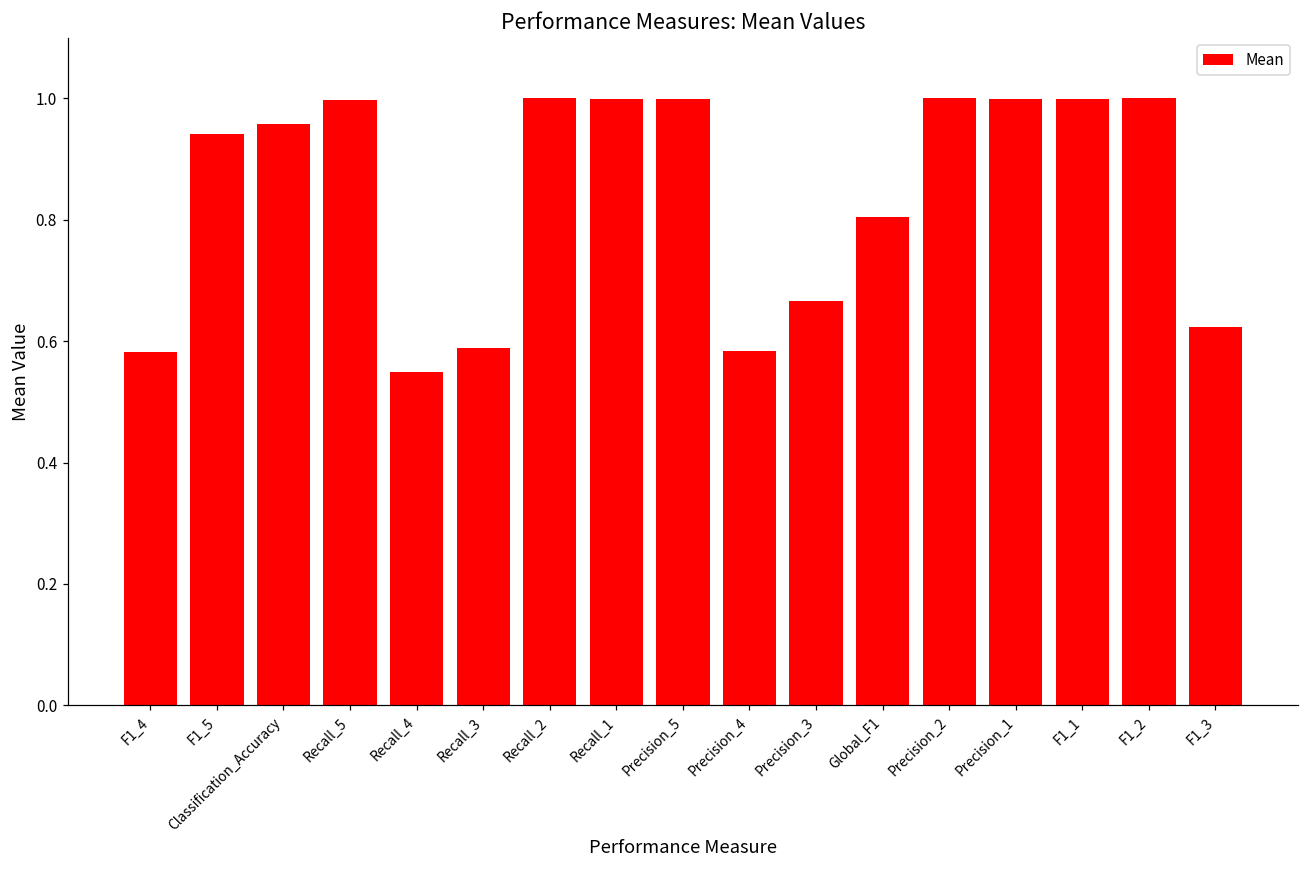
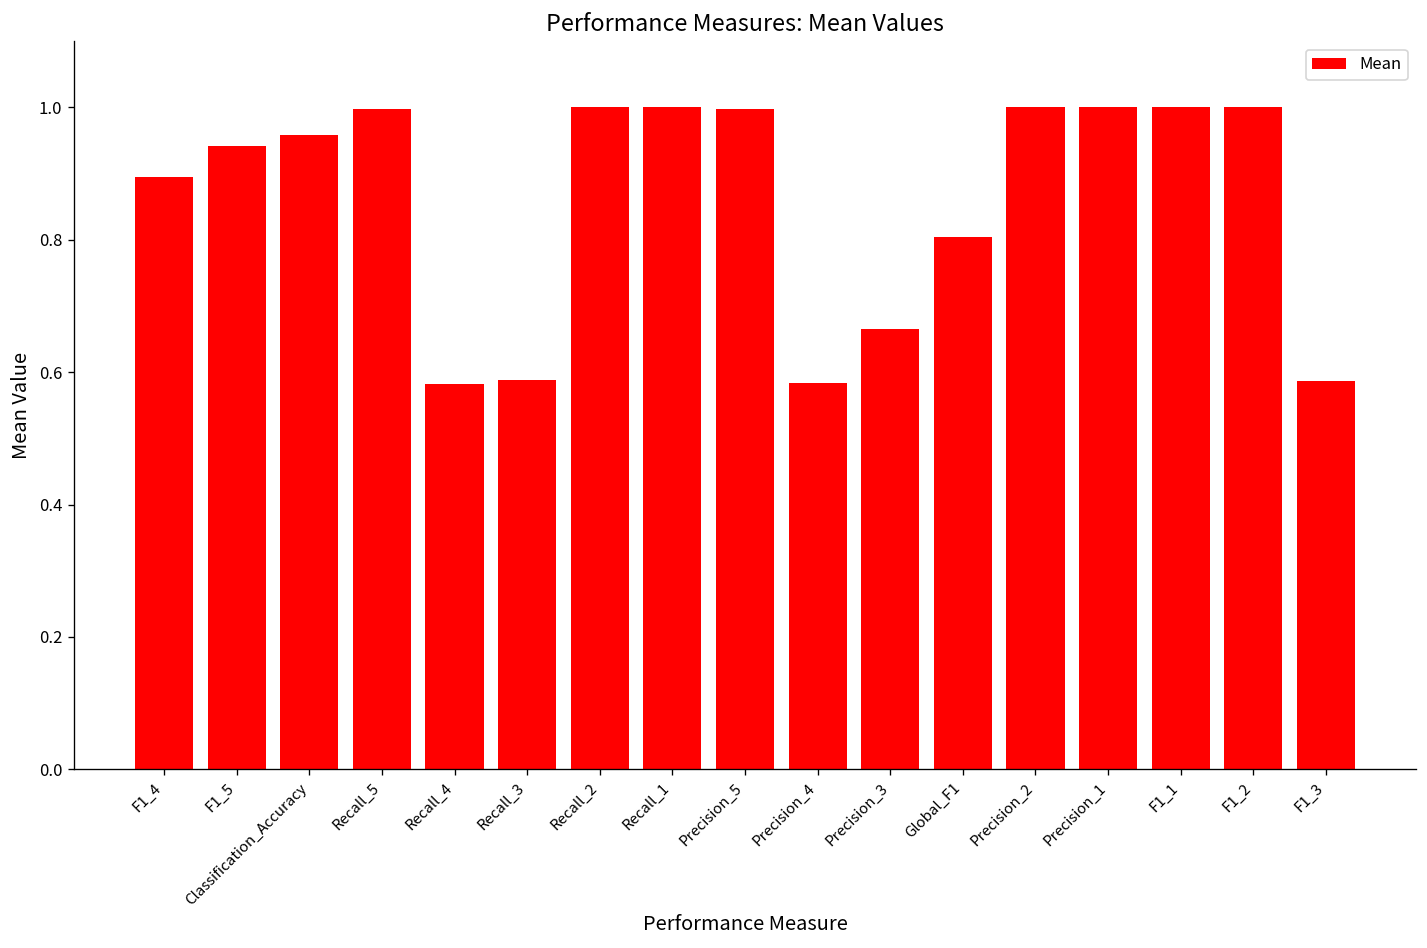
  {
-   "F1_4": 0.58,
+   "F1_4": 0.89,
    "F1_5": 0.94,
    "Classification_Accuracy": 0.96,
    "Recall_5": 1.00,
-   "Recall_4": 0.55,
+   "Recall_4": 0.58,
    "Recall_3": 0.59,
    "Recall_2": 1.00,
    "Recall_1": 1.00,
    "Precision_5": 1.00,
    "Precision_4": 0.58,
    "Precision_3": 0.67,
    "Global_F1": 0.80,
    "Precision_2": 1.00,
    "Precision_1": 1.00,
    "F1_1": 1.00,
    "F1_2": 1.00,
-   "F1_3": 0.62
+   "F1_3": 0.59
  }
